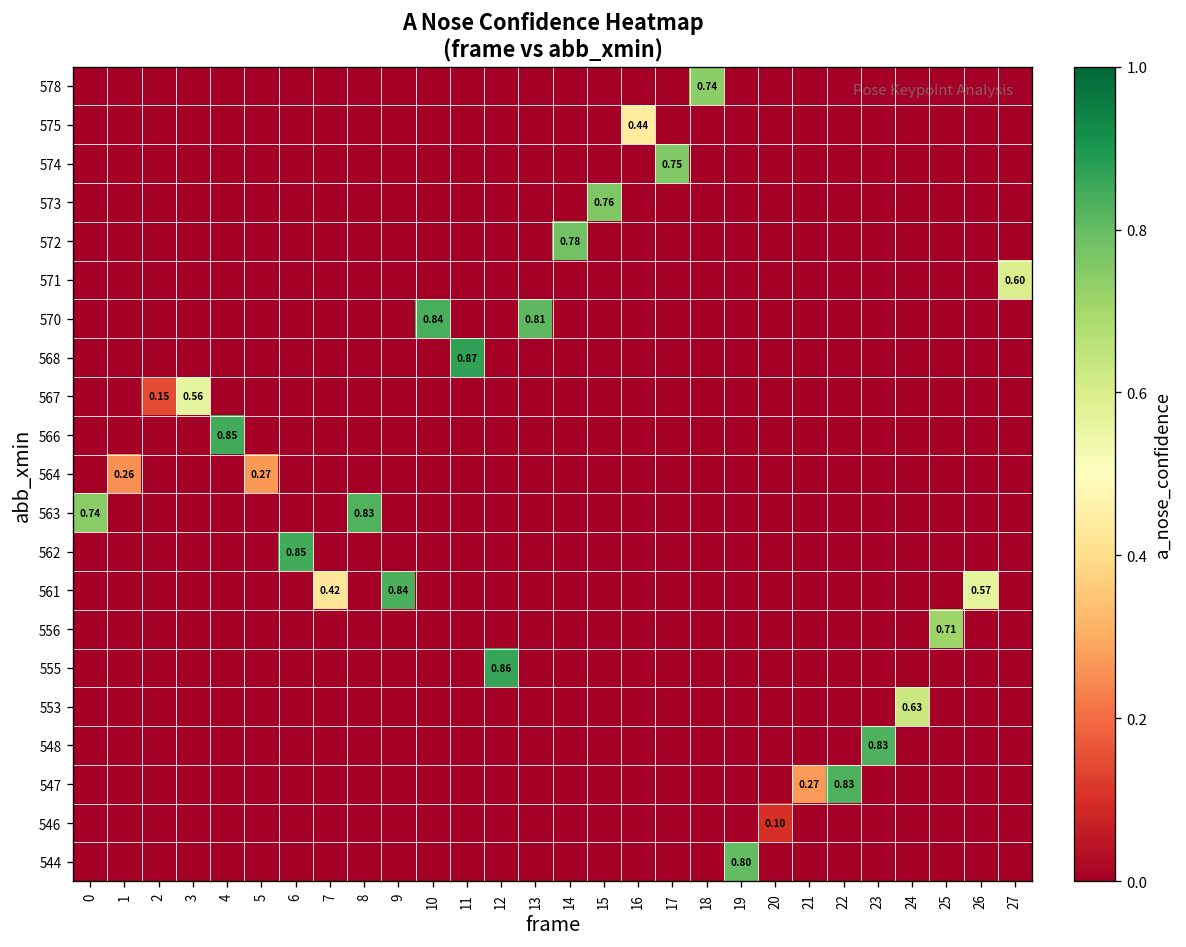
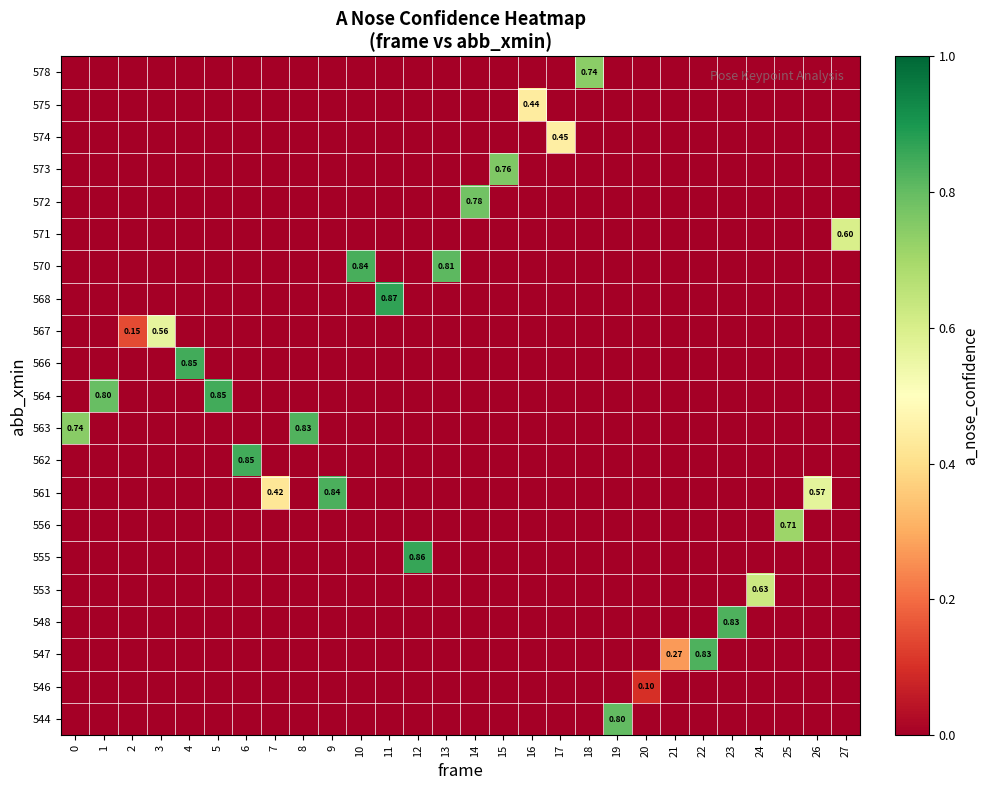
  {
    "578": {
      "18": 0.74
    },
    "575": {
      "16": 0.44
    },
    "574": {
-     "17": 0.75
+     "17": 0.45
    },
    "573": {
      "15": 0.76
    },
    "572": {
      "14": 0.78
    },
    "571": {
      "27": 0.60
    },
    "570": {
      "10": 0.84,
      "13": 0.81
    },
    "568": {
      "11": 0.87
    },
    "567": {
      "2": 0.15,
      "3": 0.56
    },
    "566": {
      "4": 0.85
    },
    "564": {
-     "1": 0.26,
-     "5": 0.27
+     "1": 0.80,
+     "5": 0.85
    },
    "563": {
      "0": 0.74,
      "8": 0.83
    },
    "562": {
      "6": 0.85
    },
    "561": {
      "7": 0.42,
      "9": 0.84,
      "26": 0.57
    },
    "556": {
      "25": 0.71
    },
    "555": {
      "12": 0.86
    },
    "553": {
      "24": 0.63
    },
    "548": {
      "23": 0.83
    },
    "547": {
      "21": 0.27,
      "22": 0.83
    },
    "546": {
      "20": 0.10
    },
    "544": {
      "19": 0.80
    }
  }
